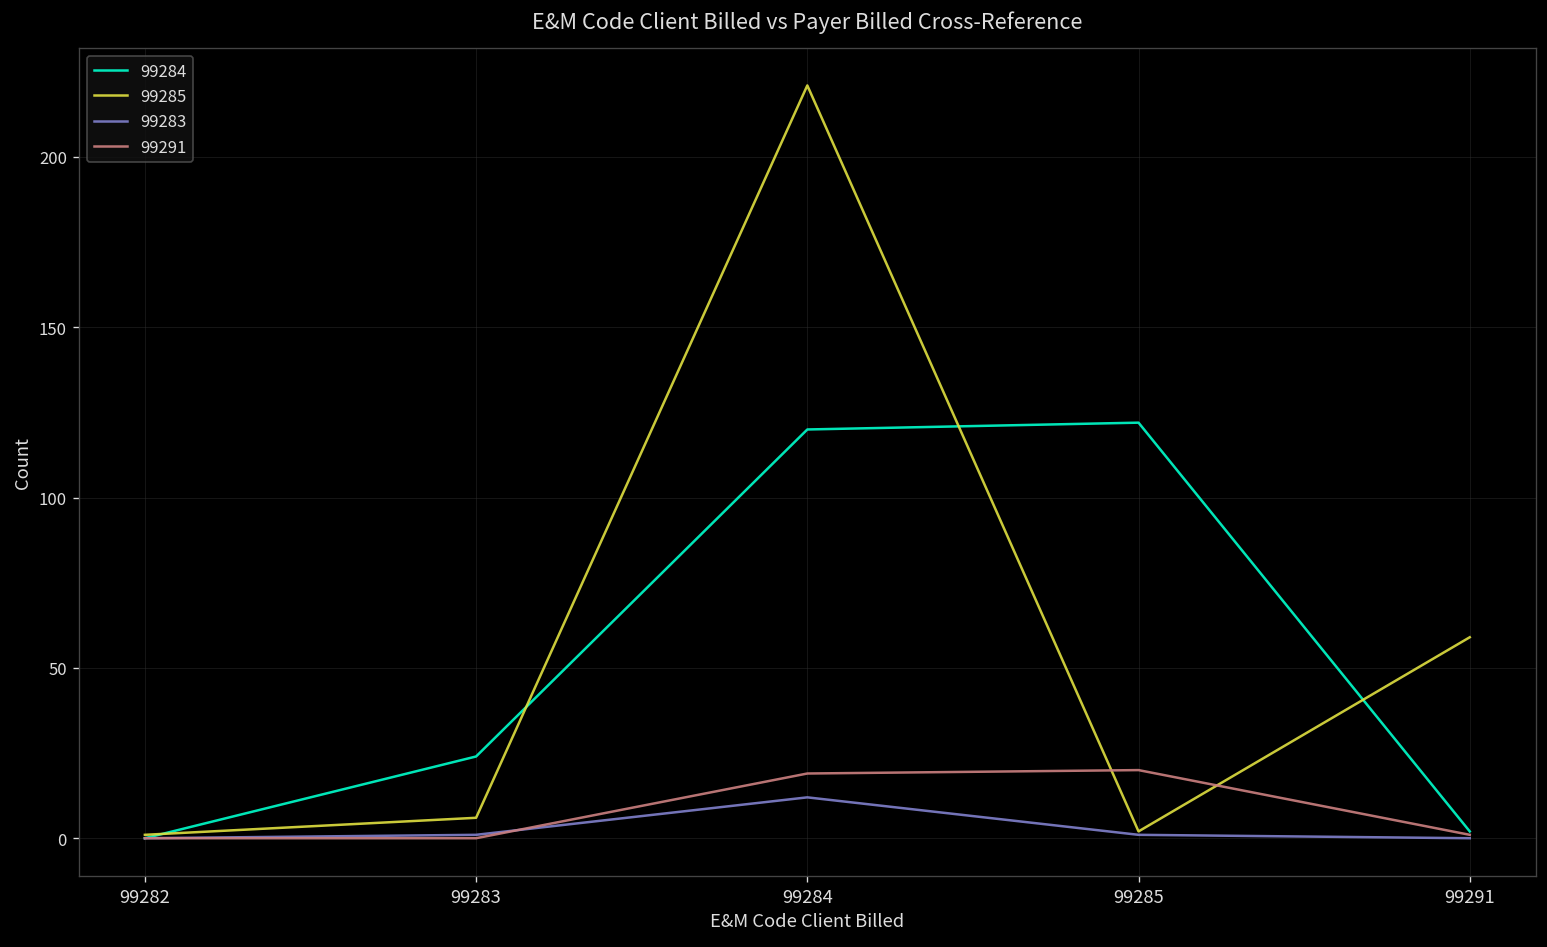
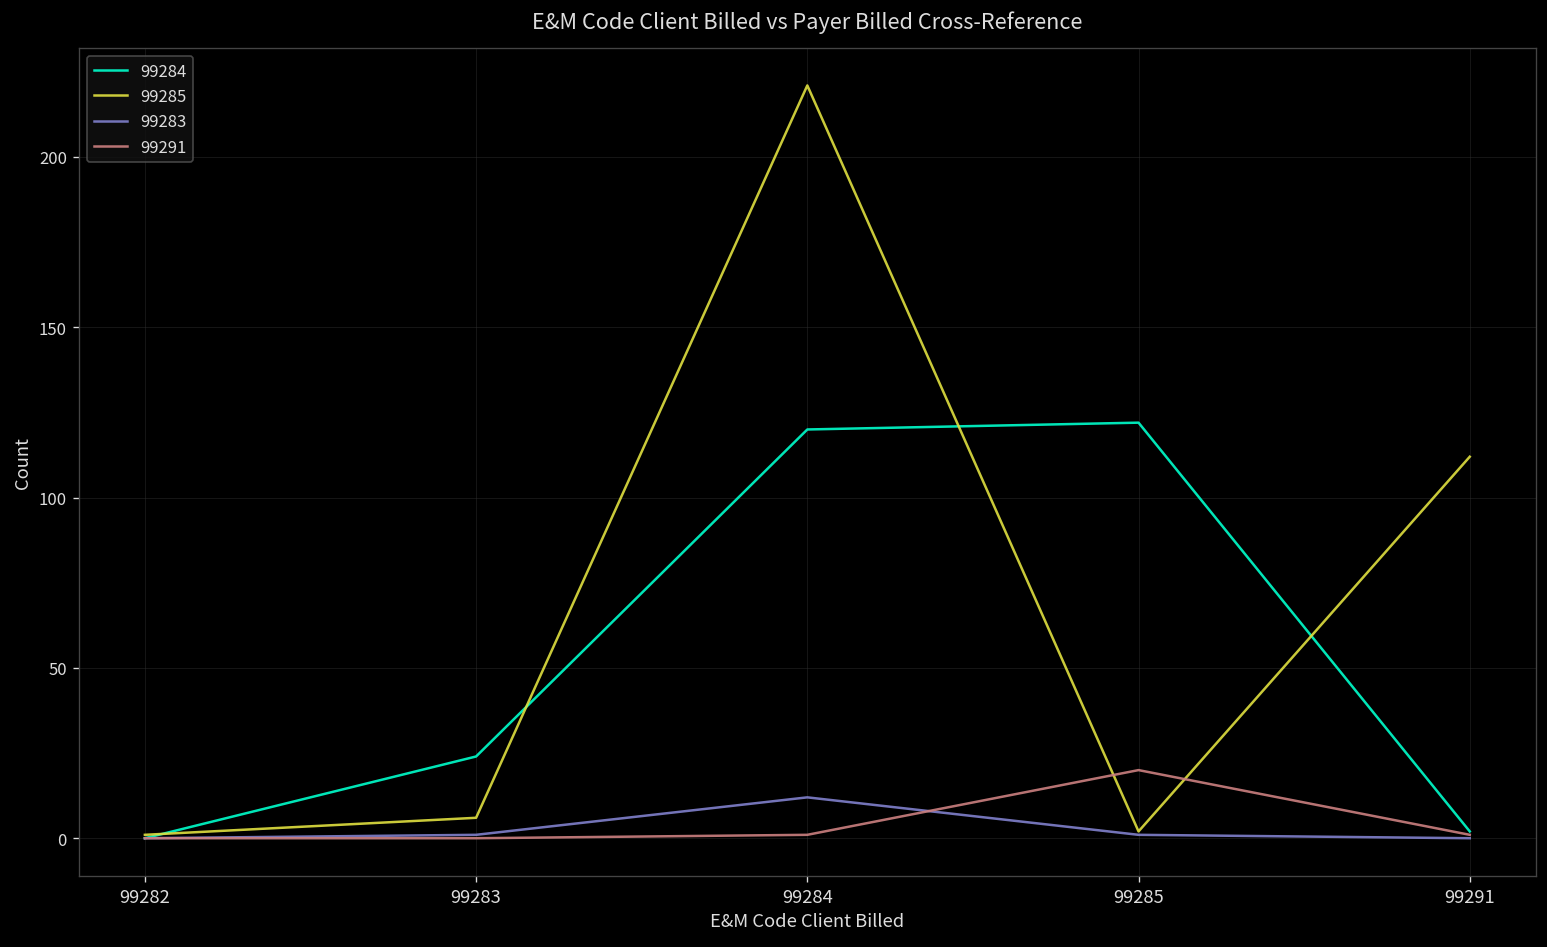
  {
    "99284": {
      "99283": 24,
      "99284": 120,
      "99285": 122,
      "99291": 2
    },
    "99285": {
      "99282": 1,
      "99283": 6,
      "99284": 221,
      "99285": 2,
-     "99291": 59
+     "99291": 112
    },
    "99283": {
      "99283": 1,
      "99284": 12,
      "99285": 1,
      "99291": 0
    },
    "99291": {
      "99283": 0,
-     "99284": 19,
+     "99284": 1,
      "99285": 20,
      "99291": 1
    }
  }
